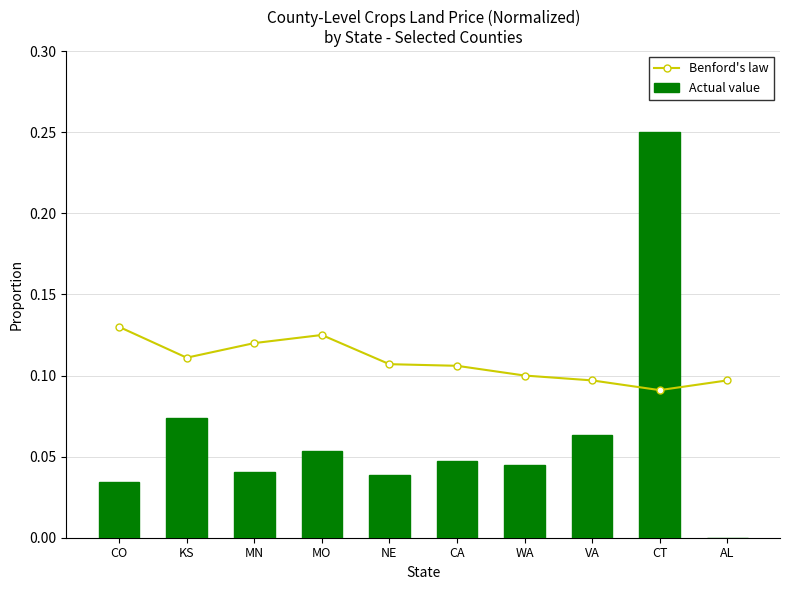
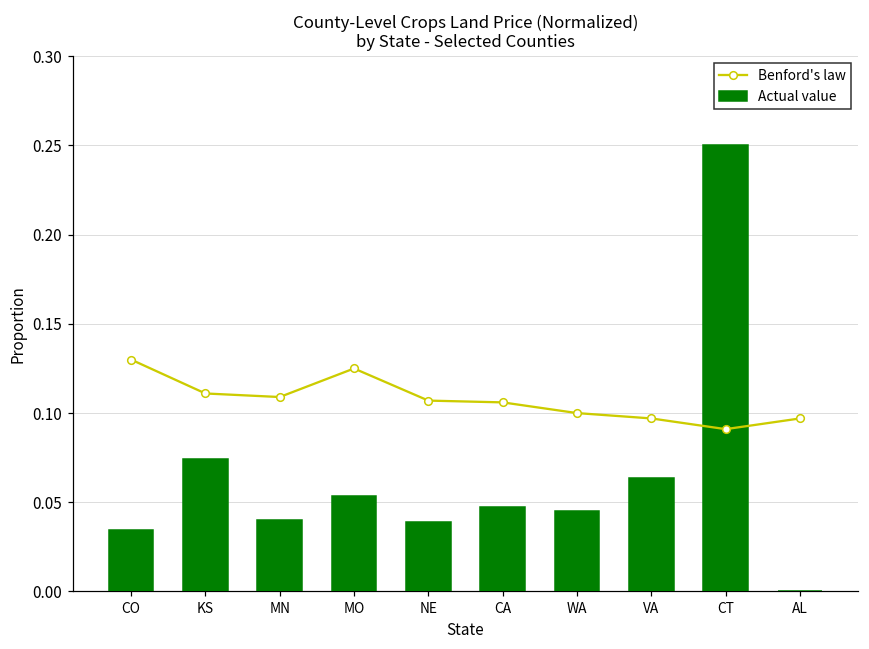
  {
    "Benford's law": {
      "CO": 0.130,
      "KS": 0.111,
-     "MN": 0.120,
+     "MN": 0.109,
      "MO": 0.125,
      "NE": 0.107,
      "CA": 0.106,
      "WA": 0.100,
      "VA": 0.097,
      "CT": 0.091,
      "AL": 0.097
    },
    "Actual value": {
      "CO": 0.034,
      "KS": 0.074,
      "MN": 0.040,
      "MO": 0.054,
      "NE": 0.039,
      "CA": 0.047,
      "WA": 0.045,
      "VA": 0.063,
      "CT": 0.250,
      "AL": 0.000
    }
  }
